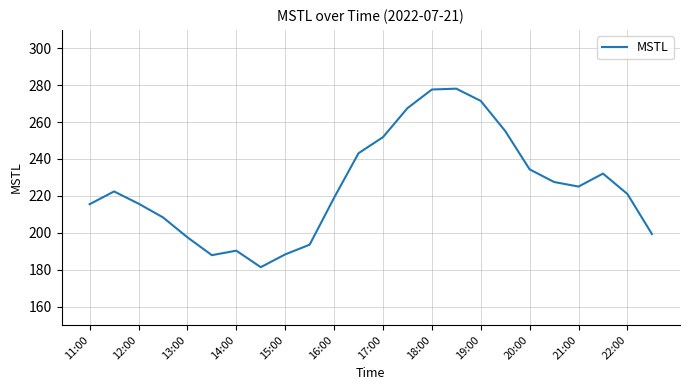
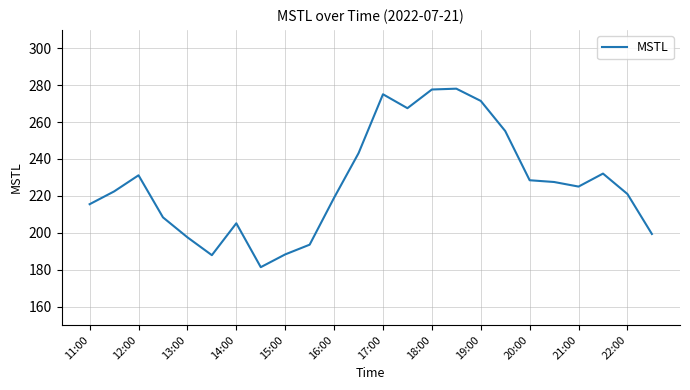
  {
    "11:00": 215,
-   "12:00": 216,
+   "12:00": 231,
    "13:00": 198,
-   "14:00": 190,
+   "14:00": 205,
    "15:00": 188,
    "16:00": 219,
-   "17:00": 252,
+   "17:00": 275,
    "18:00": 278,
    "19:00": 271,
-   "20:00": 234,
+   "20:00": 228,
    "21:00": 225,
    "22:00": 221
  }
